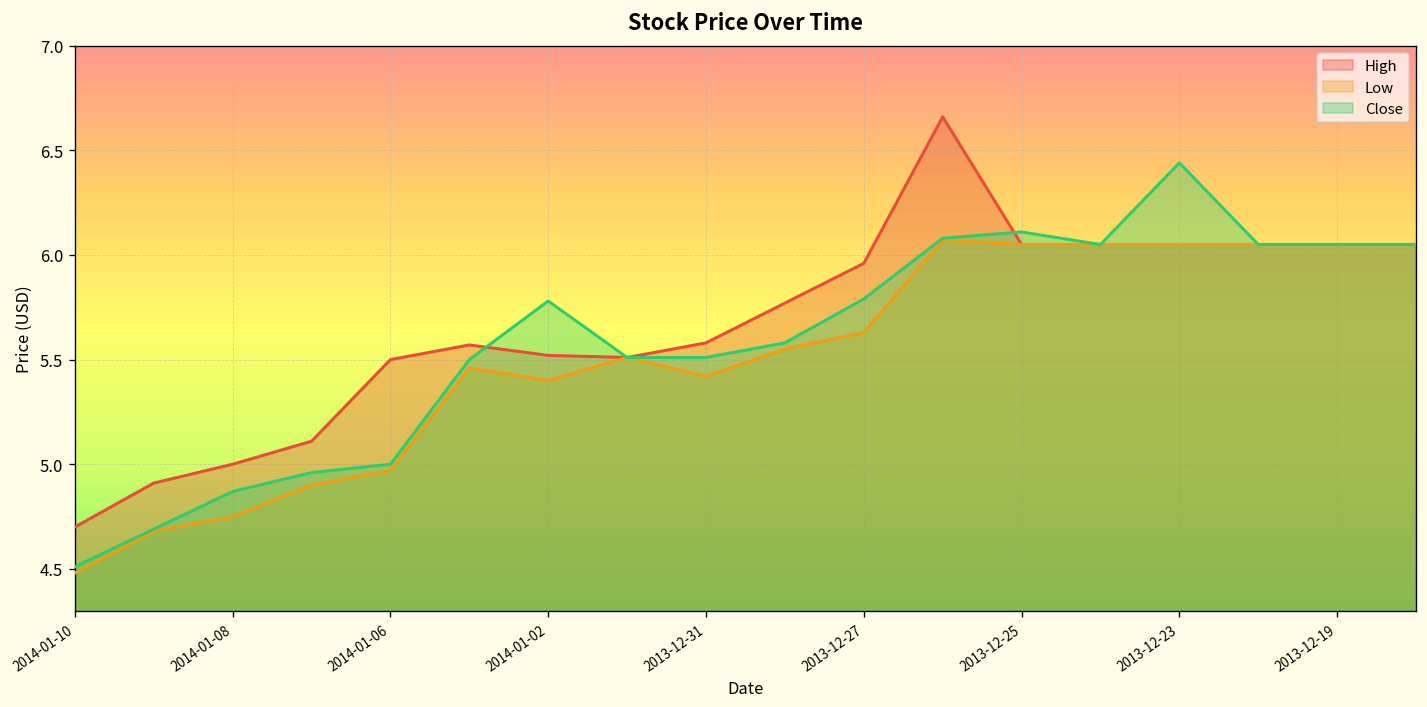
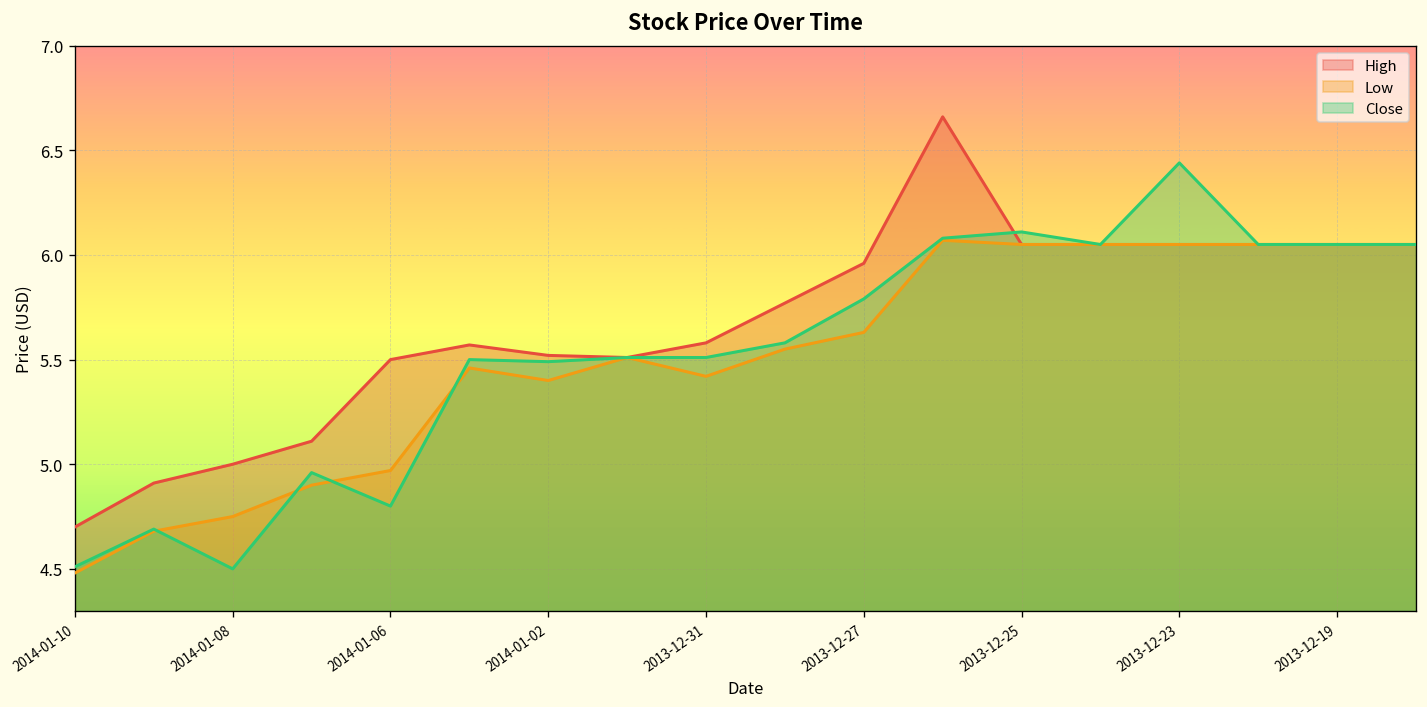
  {
    "Close": {
      "2014-01-10": 4.51,
-     "2014-01-08": 4.87,
-     "2014-01-06": 5.0,
-     "2014-01-02": 5.78,
+     "2014-01-08": 4.50,
+     "2014-01-06": 4.8,
+     "2014-01-02": 5.49,
      "2013-12-31": 5.51,
      "2013-12-27": 5.79,
      "2013-12-25": 6.11,
      "2013-12-23": 6.44
    }
  }
